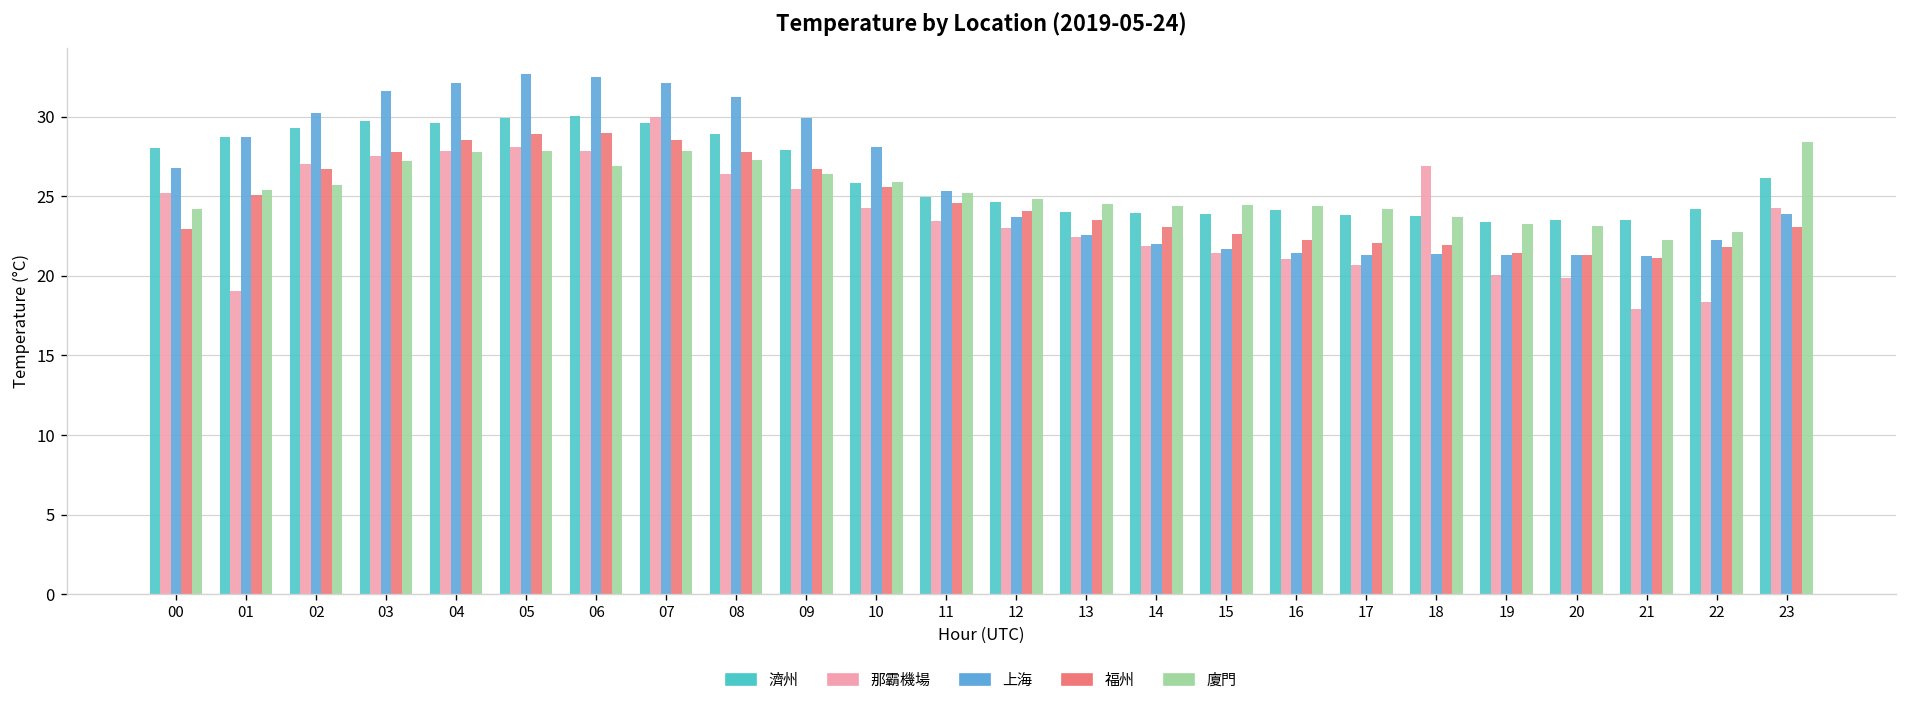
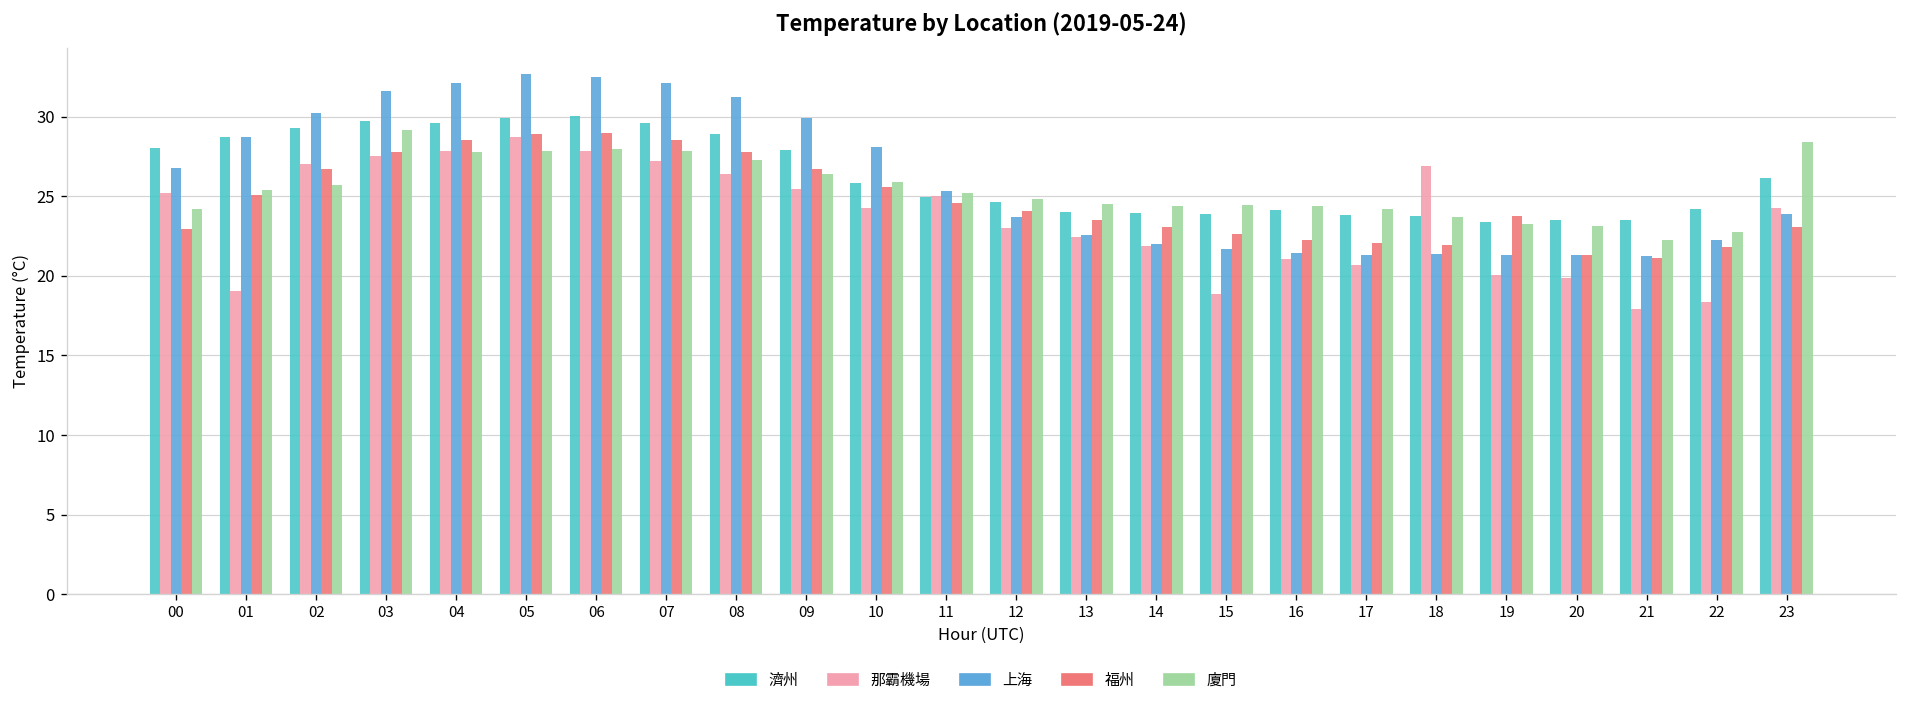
  {
    "那霸機場": {
      "00": 25.2,
      "01": 19.0,
      "02": 27.0,
      "03": 27.5,
      "04": 27.8,
-     "05": 28.1,
+     "05": 28.7,
      "06": 27.9,
-     "07": 30.0,
+     "07": 27.2,
      "08": 26.4,
      "09": 25.4,
      "10": 24.2,
-     "11": 23.5,
+     "11": 25.0,
      "12": 23.0,
      "13": 22.4,
      "14": 21.9,
-     "15": 21.4,
+     "15": 18.8,
      "16": 21.1,
      "17": 20.7,
      "18": 26.9,
      "19": 20.1,
      "20": 19.8,
      "21": 17.9,
      "22": 18.4,
      "23": 24.3
    },
    "福州": {
      "00": 23.0,
      "01": 25.1,
      "02": 26.7,
      "03": 27.8,
      "04": 28.5,
      "05": 28.9,
      "06": 29.0,
      "07": 28.5,
      "08": 27.8,
      "09": 26.7,
      "10": 25.6,
      "11": 24.6,
      "12": 24.1,
      "13": 23.5,
      "14": 23.1,
      "15": 22.6,
      "16": 22.3,
      "17": 22.0,
      "18": 21.9,
-     "19": 21.5,
+     "19": 23.7,
      "20": 21.3,
      "21": 21.1,
      "22": 21.8,
      "23": 23.1
    },
    "廈門": {
      "00": 24.2,
      "01": 25.4,
      "02": 25.7,
-     "03": 27.2,
+     "03": 29.2,
      "04": 27.8,
      "05": 27.9,
-     "06": 26.9,
+     "06": 28.0,
      "07": 27.8,
      "08": 27.3,
      "09": 26.4,
      "10": 25.9,
      "11": 25.2,
      "12": 24.8,
      "13": 24.5,
      "14": 24.4,
      "15": 24.5,
      "16": 24.4,
      "17": 24.2,
      "18": 23.7,
      "19": 23.3,
      "20": 23.1,
      "21": 22.2,
      "22": 22.8,
      "23": 28.4
    }
  }
